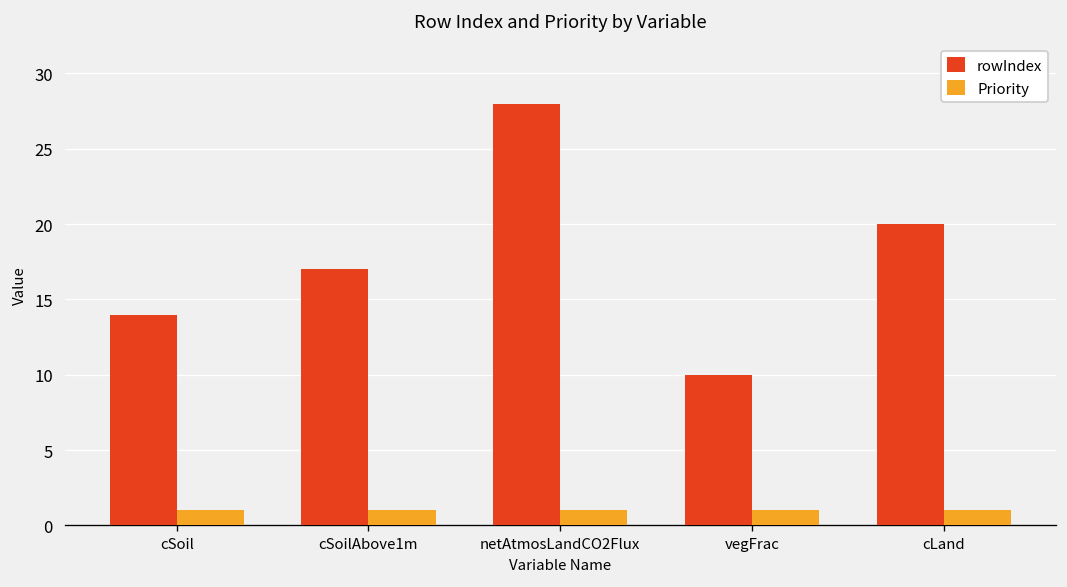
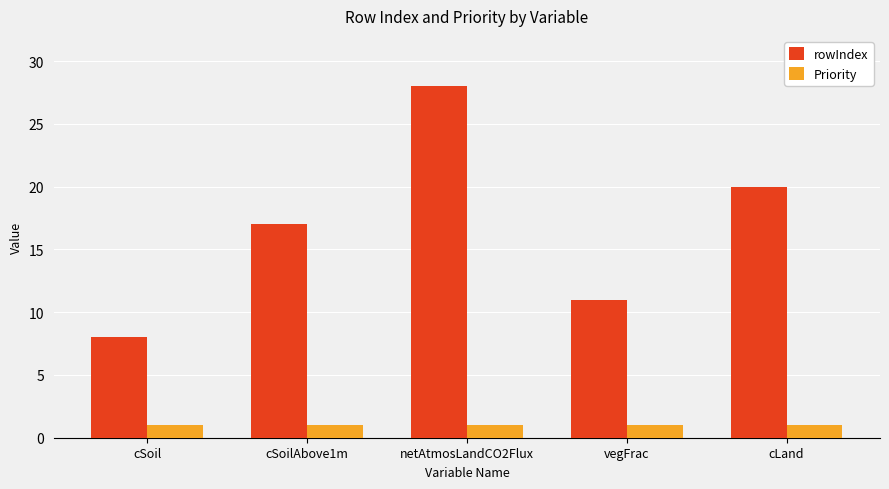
  {
    "rowIndex": {
-     "cSoil": 14,
+     "cSoil": 8,
      "cSoilAbove1m": 17,
      "netAtmosLandCO2Flux": 28,
-     "vegFrac": 10,
+     "vegFrac": 11,
      "cLand": 20
    },
    "Priority": {
      "cSoil": 1,
      "cSoilAbove1m": 1,
      "netAtmosLandCO2Flux": 1,
      "vegFrac": 1,
      "cLand": 1
    }
  }
